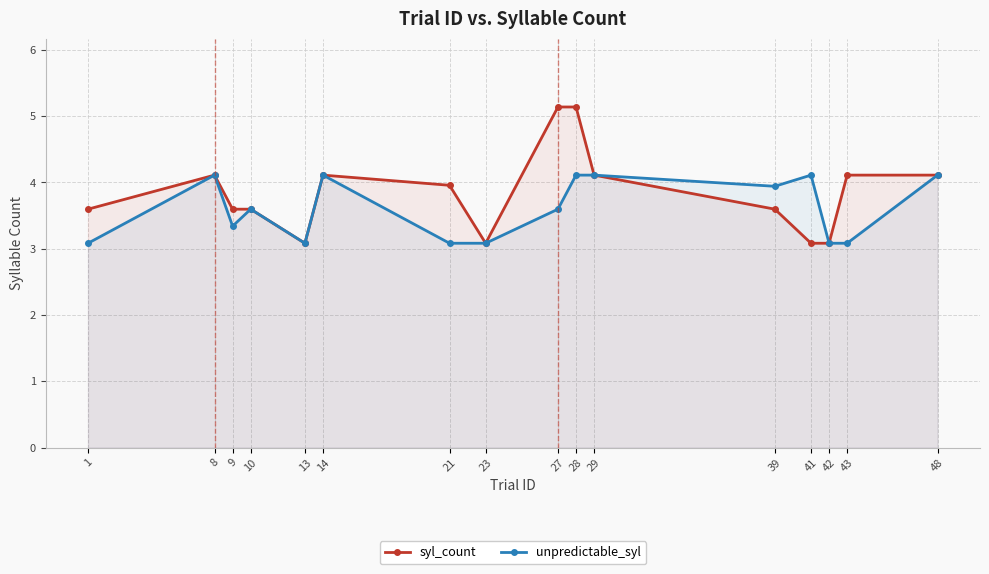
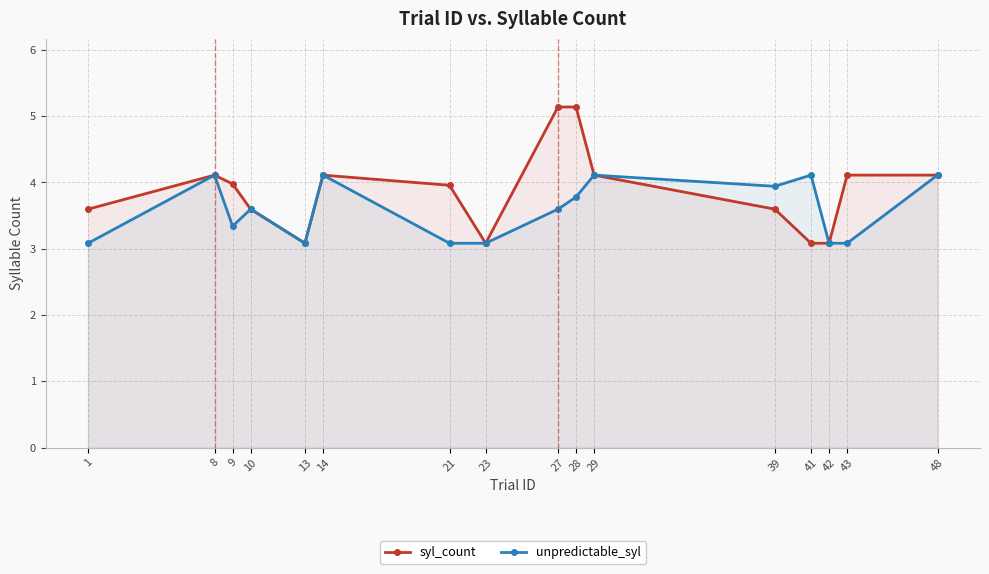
  {
    "syl_count": {
      "1": 3.6,
-     "9": 3.6,
+     "9": 4.0,
      "21": 4.0,
      "27": 5.1,
      "28": 5.1,
      "39": 3.6,
      "41": 3.1,
      "43": 4.1
    },
    "unpredictable_syl": {
      "1": 3.1,
      "9": 3.3,
      "21": 3.1,
      "27": 3.6,
-     "28": 4.1,
+     "28": 3.8,
      "39": 3.9,
      "41": 4.1,
      "43": 3.1
    }
  }
